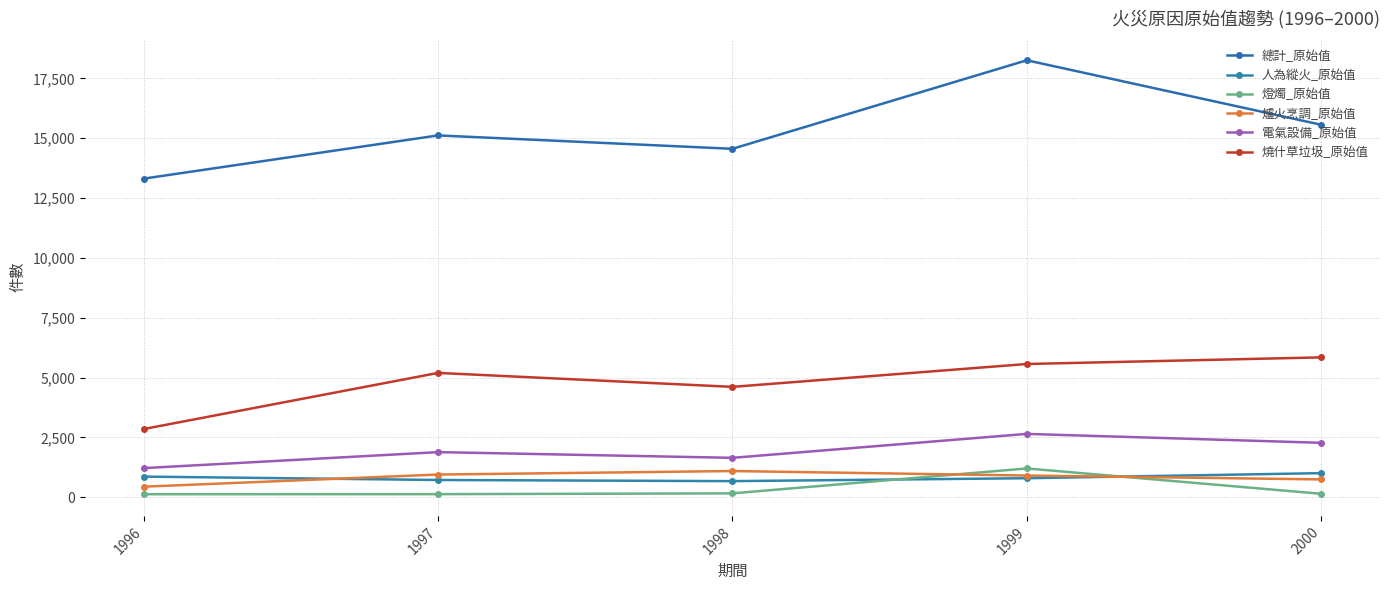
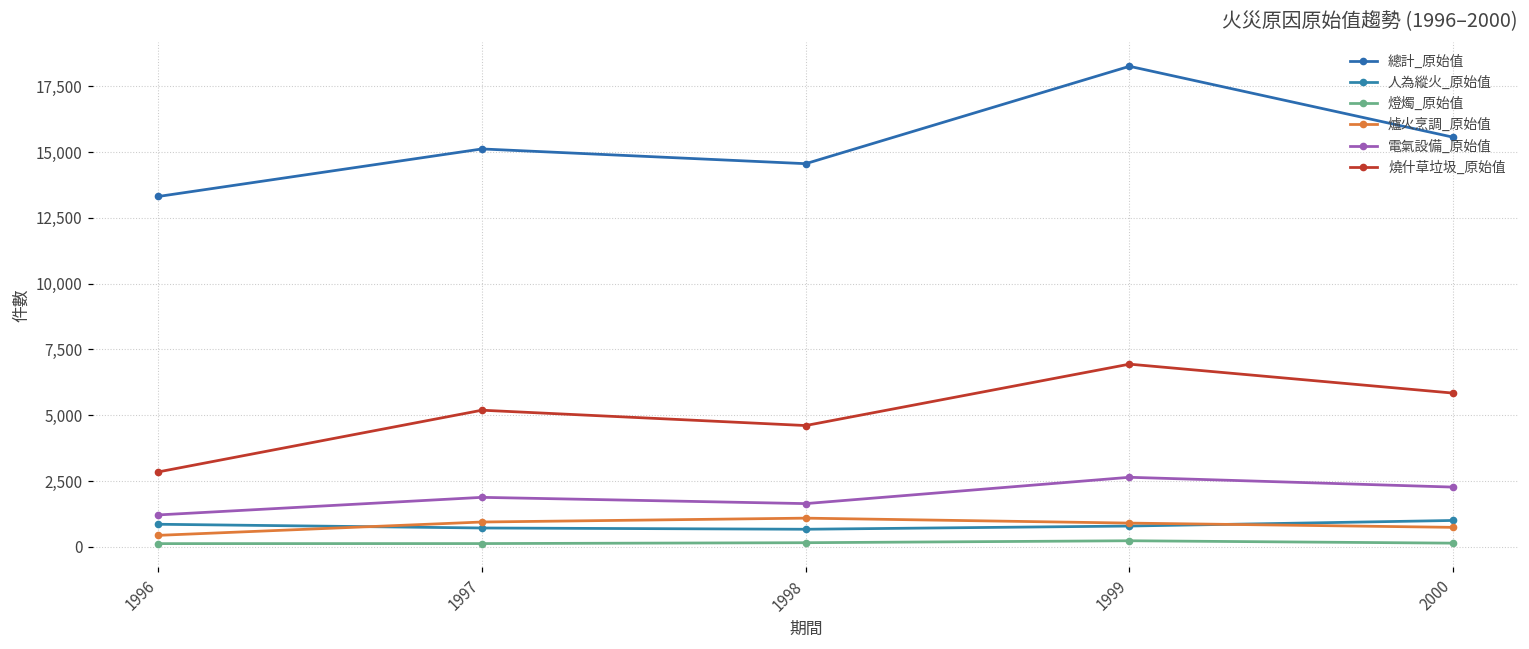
  {
    "燈燭_原始值": {
      "1996": "100",
      "1997": "100",
      "1998": "200",
-     "1999": "1,200",
+     "1999": "200",
      "2000": "100"
    },
    "爐火烹調_原始值": {
      "1996": "400",
      "1997": "900",
      "1998": "1,100",
      "1999": "900",
      "2000": "700"
    },
    "電氣設備_原始值": {
      "1996": "1,200",
      "1997": "1,900",
      "1998": "1,600",
      "1999": "2,600",
      "2000": "2,300"
    },
    "燒什草垃圾_原始值": {
      "1996": "2,800",
      "1997": "5,200",
      "1998": "4,600",
-     "1999": "5,600",
+     "1999": "6,900",
      "2000": "5,800"
    }
  }
